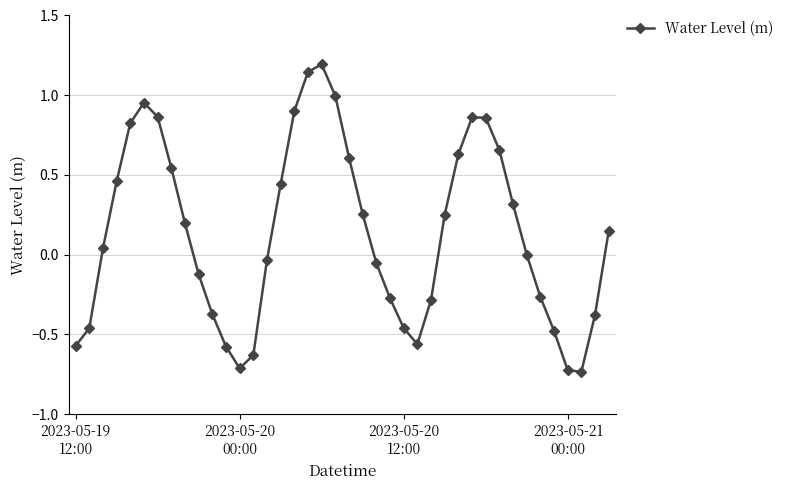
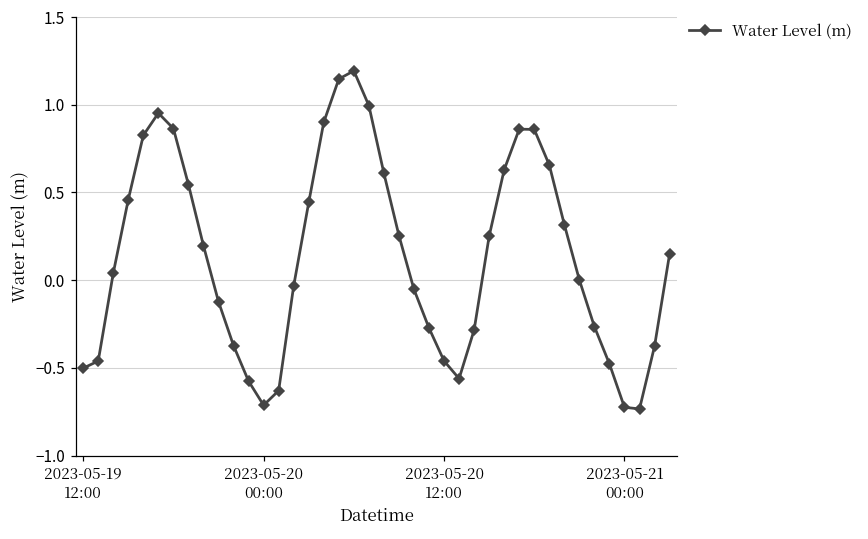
  {
-   "2023-05-19 12:00": -0.57,
+   "2023-05-19 12:00": -0.50,
    "2023-05-20 00:00": -0.71,
    "2023-05-20 12:00": -0.46,
    "2023-05-21 00:00": -0.72
  }
